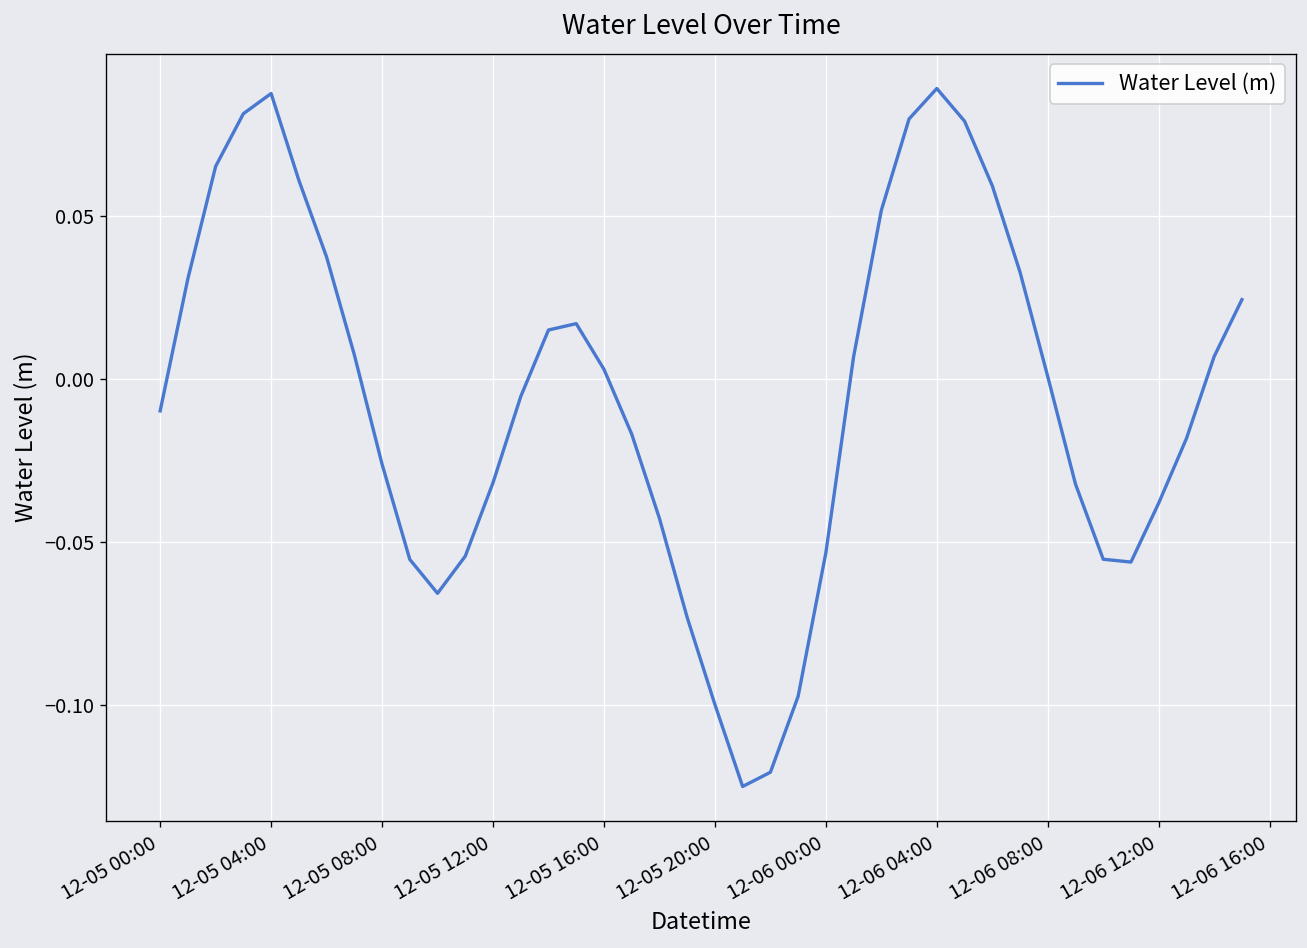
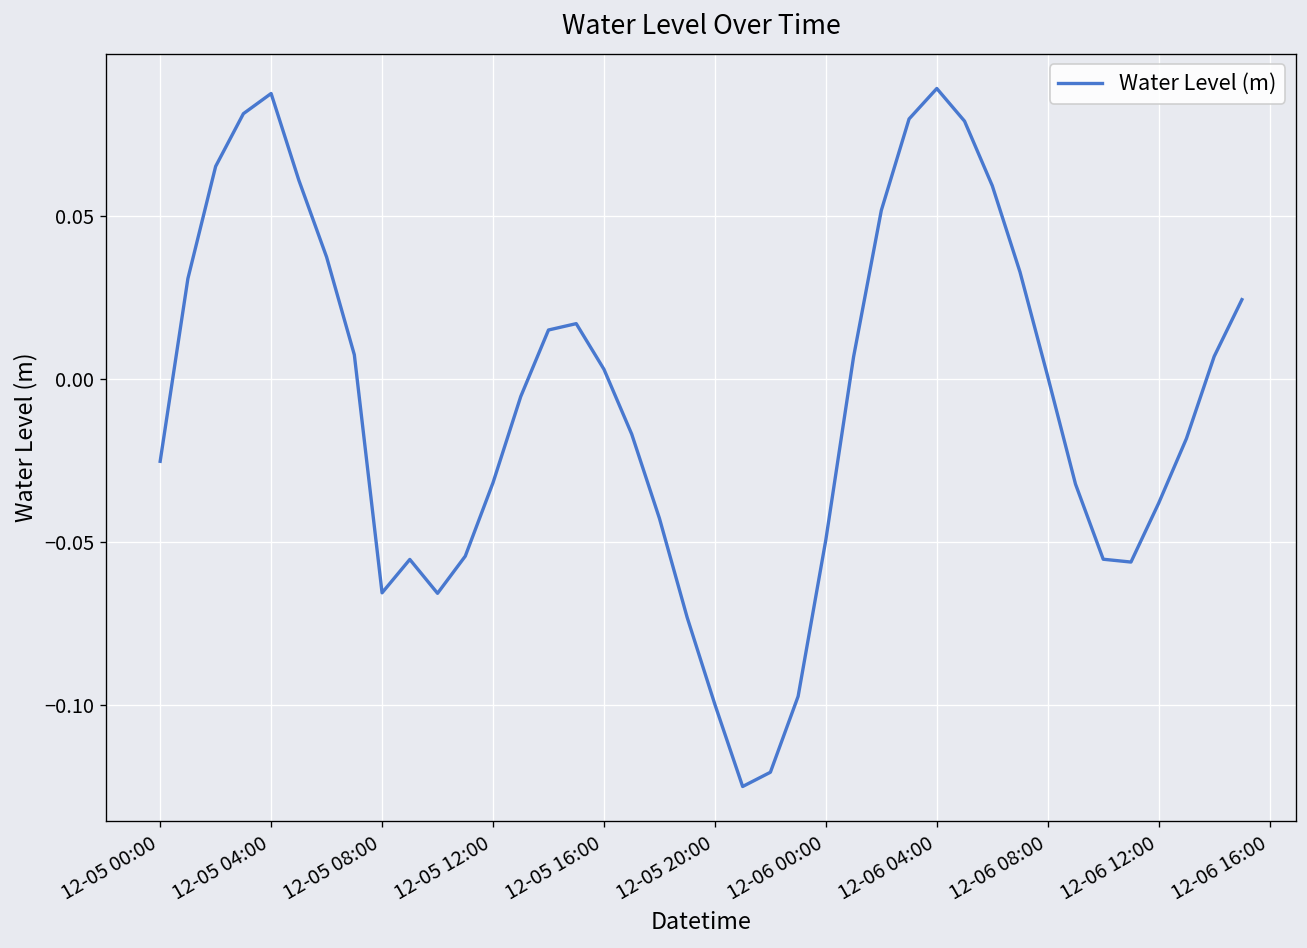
  {
-   "12-05 00:00": -0.010,
+   "12-05 00:00": -0.025,
    "12-05 04:00": 0.087,
-   "12-05 08:00": -0.026,
+   "12-05 08:00": -0.066,
    "12-05 12:00": -0.032,
    "12-05 16:00": 0.003,
    "12-05 20:00": -0.100,
-   "12-06 00:00": -0.053,
+   "12-06 00:00": -0.049,
    "12-06 04:00": 0.089,
    "12-06 08:00": 0.001,
    "12-06 12:00": -0.038
  }
